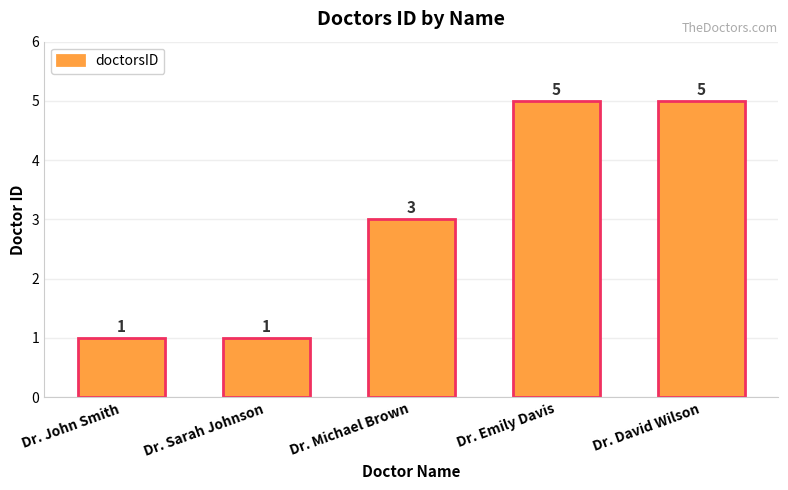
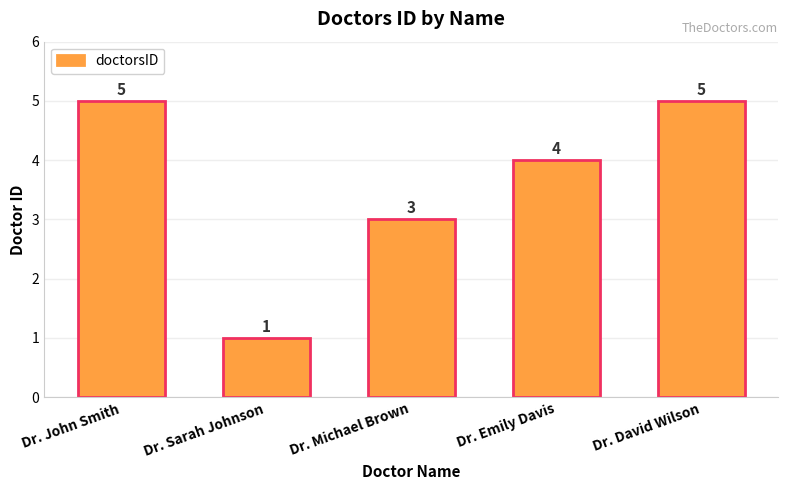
  {
-   "Dr. John Smith": 1,
+   "Dr. John Smith": 5,
    "Dr. Sarah Johnson": 1,
    "Dr. Michael Brown": 3,
-   "Dr. Emily Davis": 5,
+   "Dr. Emily Davis": 4,
    "Dr. David Wilson": 5
  }
